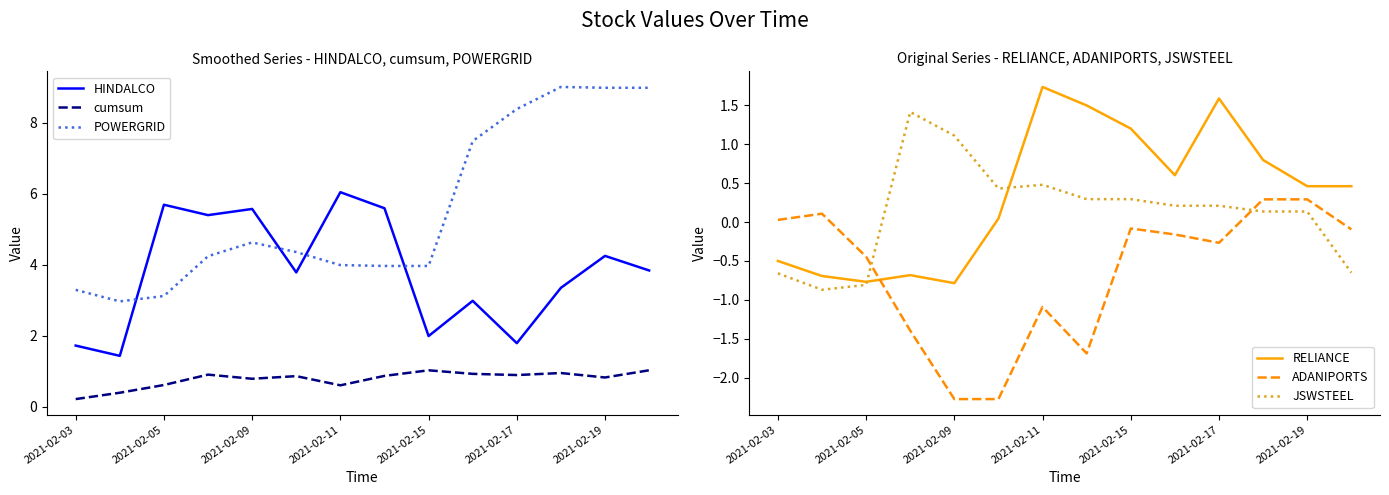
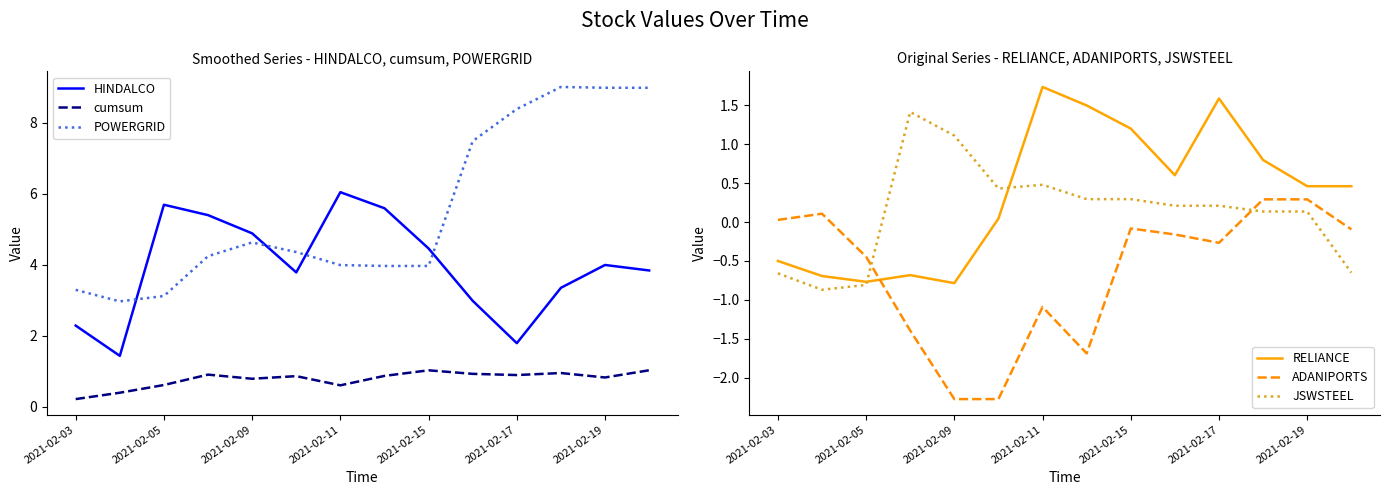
  {
    "Smoothed Series - HINDALCO, cumsum, POWERGRID": {
      "HINDALCO": {
-       "2021-02-03": 1.7,
+       "2021-02-03": 2.3,
        "2021-02-05": 5.7,
-       "2021-02-09": 5.6,
+       "2021-02-09": 4.9,
        "2021-02-11": 6.0,
-       "2021-02-15": 2.0,
+       "2021-02-15": 4.5,
        "2021-02-17": 1.8,
-       "2021-02-19": 4.2
+       "2021-02-19": 4.0
      },
      "cumsum": {
        "2021-02-03": 0.2,
        "2021-02-05": 0.6,
        "2021-02-09": 0.8,
        "2021-02-11": 0.6,
        "2021-02-15": 1.0,
        "2021-02-17": 0.9,
        "2021-02-19": 0.8
      },
      "POWERGRID": {
        "2021-02-03": 3.3,
        "2021-02-05": 3.1,
        "2021-02-09": 4.6,
        "2021-02-11": 4.0,
        "2021-02-15": 4.0,
        "2021-02-17": 8.4,
        "2021-02-19": 9.0
      }
    }
  }
